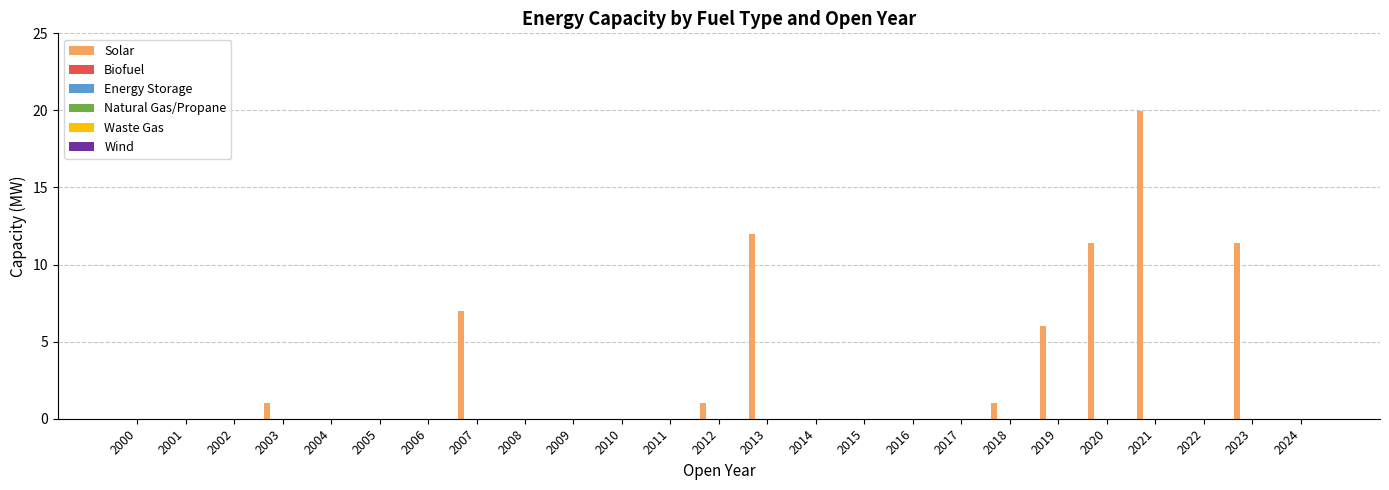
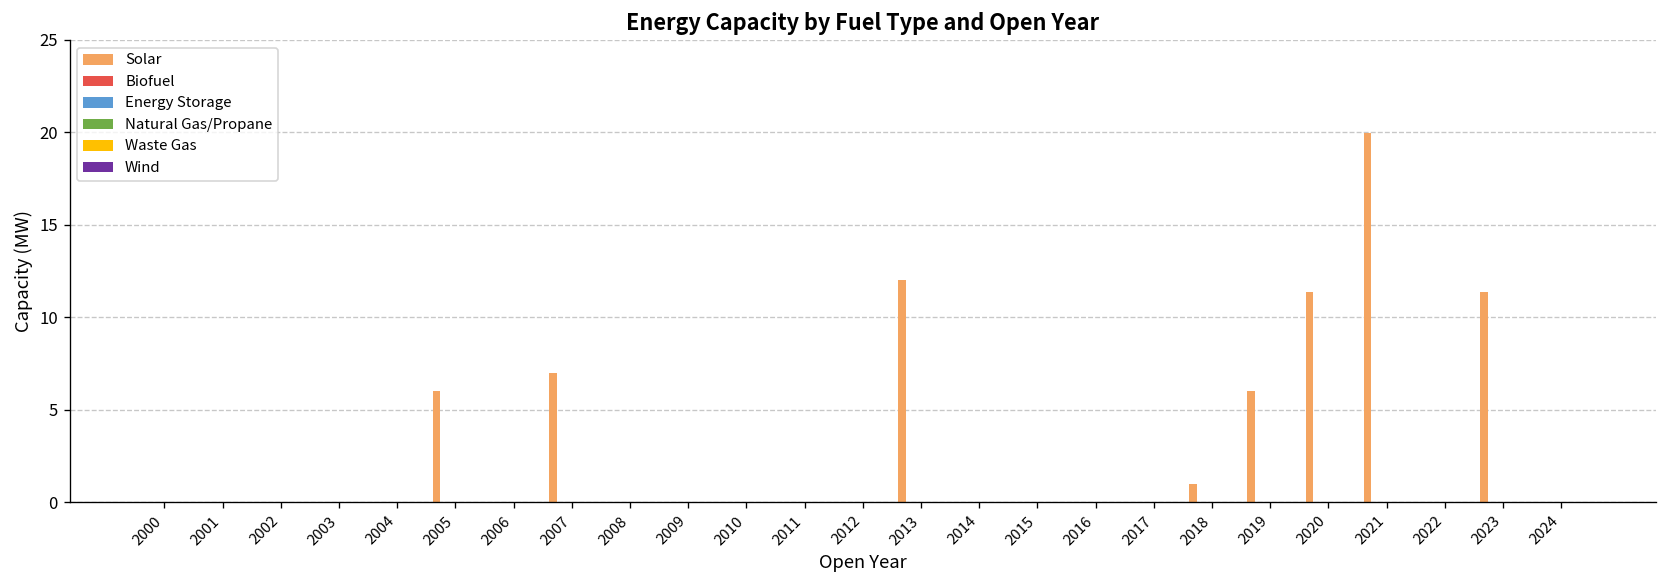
  {
    "Solar": {
      "2000": 0,
      "2001": 0,
      "2002": 0,
-     "2003": 1,
+     "2003": 0,
      "2004": 0,
-     "2005": 0,
+     "2005": 6,
      "2006": 0,
      "2007": 7,
      "2008": 0,
      "2009": 0,
      "2010": 0,
      "2011": 0,
-     "2012": 1,
+     "2012": 0,
      "2013": 12,
      "2014": 0,
      "2015": 0,
      "2016": 0,
      "2017": 0,
      "2018": 1,
      "2019": 6,
      "2020": 11.4,
      "2021": 20,
      "2022": 0,
      "2023": 11.4,
      "2024": 0
    },
    "Biofuel": {
      "2000": 0,
      "2001": 0,
      "2002": 0,
      "2003": 0,
      "2004": 0,
      "2005": 0,
      "2006": 0,
      "2007": 0,
      "2008": 0,
      "2009": 0,
      "2010": 0,
      "2011": 0,
      "2012": 0,
      "2013": 0,
      "2014": 0,
      "2015": 0,
      "2016": 0,
      "2017": 0,
      "2018": 0,
      "2019": 0,
      "2020": 0,
      "2021": 0,
      "2022": 0,
      "2023": 0,
      "2024": 0
    },
    "Energy Storage": {
      "2000": 0,
      "2001": 0,
      "2002": 0,
      "2003": 0,
      "2004": 0,
      "2005": 0,
      "2006": 0,
      "2007": 0,
      "2008": 0,
      "2009": 0,
      "2010": 0,
      "2011": 0,
      "2012": 0,
      "2013": 0,
      "2014": 0,
      "2015": 0,
      "2016": 0,
      "2017": 0,
      "2018": 0,
      "2019": 0,
      "2020": 0,
      "2021": 0,
      "2022": 0,
      "2023": 0,
      "2024": 0
    },
    "Natural Gas/Propane": {
      "2000": 0,
      "2001": 0,
      "2002": 0,
      "2003": 0,
      "2004": 0,
      "2005": 0,
      "2006": 0,
      "2007": 0,
      "2008": 0,
      "2009": 0,
      "2010": 0,
      "2011": 0,
      "2012": 0,
      "2013": 0,
      "2014": 0,
      "2015": 0,
      "2016": 0,
      "2017": 0,
      "2018": 0,
      "2019": 0,
      "2020": 0,
      "2021": 0,
      "2022": 0,
      "2023": 0,
      "2024": 0
    },
    "Waste Gas": {
      "2000": 0,
      "2001": 0,
      "2002": 0,
      "2003": 0,
      "2004": 0,
      "2005": 0,
      "2006": 0,
      "2007": 0,
      "2008": 0,
      "2009": 0,
      "2010": 0,
      "2011": 0,
      "2012": 0,
      "2013": 0,
      "2014": 0,
      "2015": 0,
      "2016": 0,
      "2017": 0,
      "2018": 0,
      "2019": 0,
      "2020": 0,
      "2021": 0,
      "2022": 0,
      "2023": 0,
      "2024": 0
    },
    "Wind": {
      "2000": 0,
      "2001": 0,
      "2002": 0,
      "2003": 0,
      "2004": 0,
      "2005": 0,
      "2006": 0,
      "2007": 0,
      "2008": 0,
      "2009": 0,
      "2010": 0,
      "2011": 0,
      "2012": 0,
      "2013": 0,
      "2014": 0,
      "2015": 0,
      "2016": 0,
      "2017": 0,
      "2018": 0,
      "2019": 0,
      "2020": 0,
      "2021": 0,
      "2022": 0,
      "2023": 0,
      "2024": 0
    }
  }
